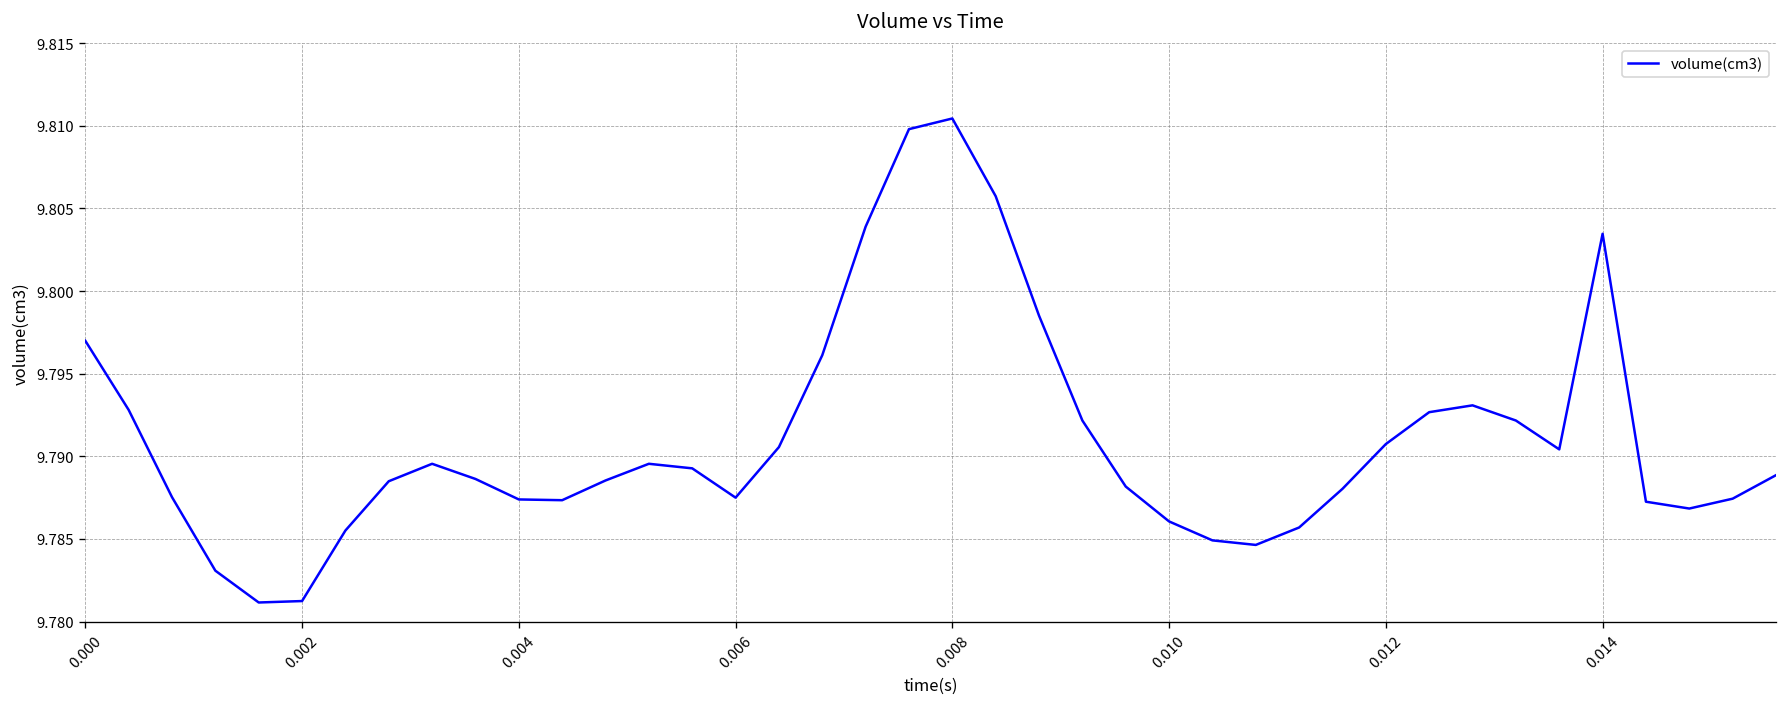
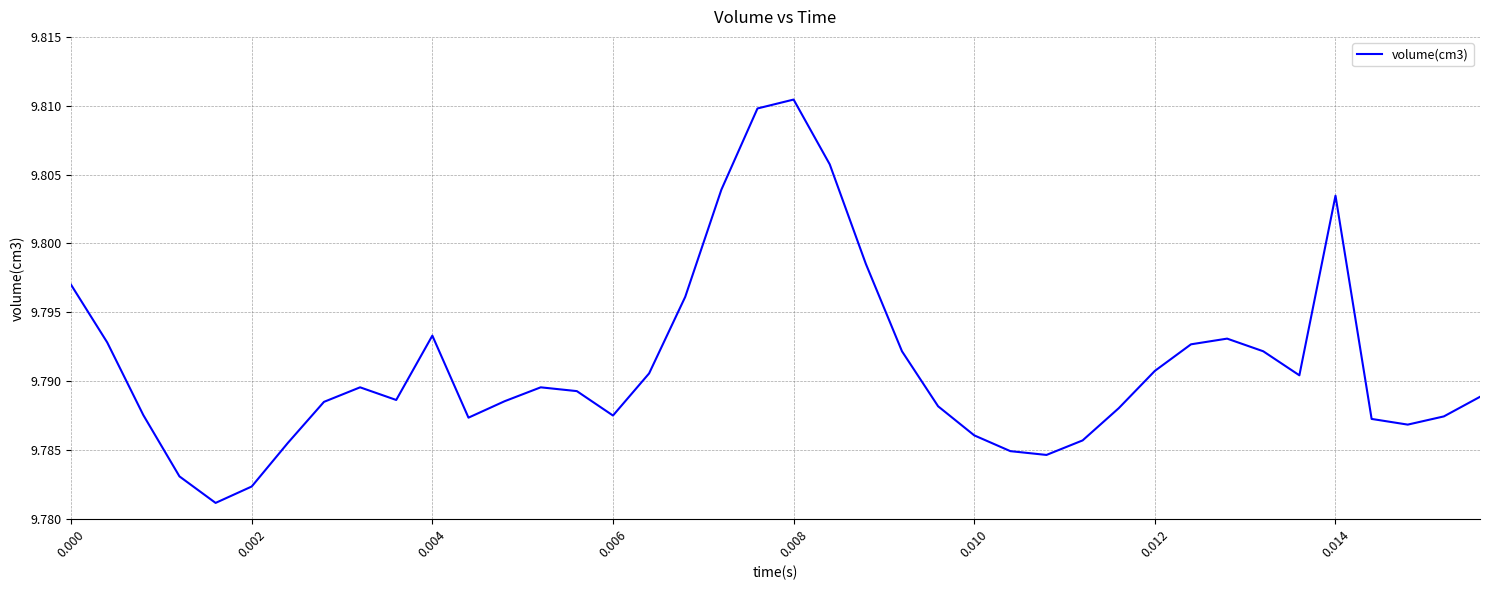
  {
    "0.000": 9.7970,
-   "0.002": 9.7812,
-   "0.004": 9.7874,
+   "0.002": 9.7823,
+   "0.004": 9.7933,
    "0.006": 9.7875,
    "0.008": 9.8104,
    "0.010": 9.7861,
    "0.012": 9.7907,
    "0.014": 9.8035
  }
